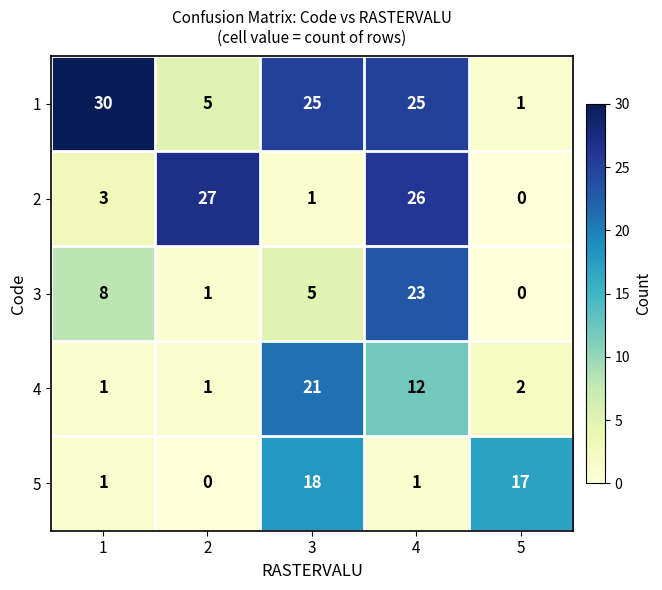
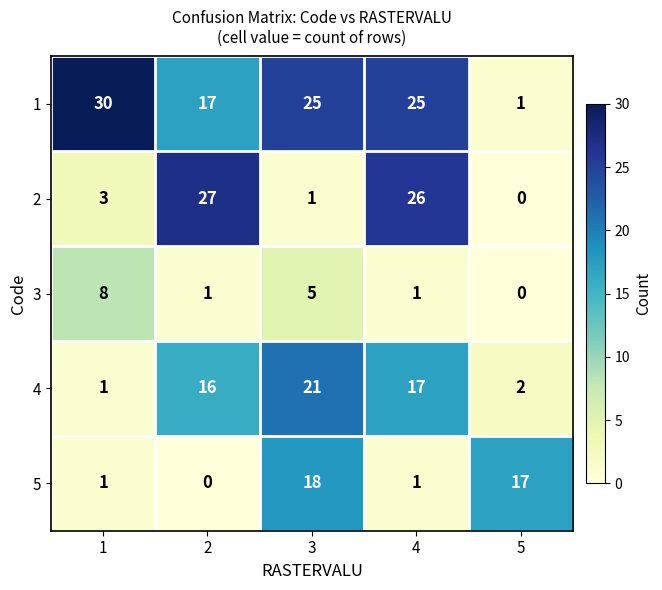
  {
    "1": {
      "1": 30,
-     "2": 5,
+     "2": 17,
      "3": 25,
      "4": 25,
      "5": 1
    },
    "2": {
      "1": 3,
      "2": 27,
      "3": 1,
      "4": 26,
      "5": 0
    },
    "3": {
      "1": 8,
      "2": 1,
      "3": 5,
-     "4": 23,
+     "4": 1,
      "5": 0
    },
    "4": {
      "1": 1,
-     "2": 1,
+     "2": 16,
      "3": 21,
-     "4": 12,
+     "4": 17,
      "5": 2
    },
    "5": {
      "1": 1,
      "2": 0,
      "3": 18,
      "4": 1,
      "5": 17
    }
  }
